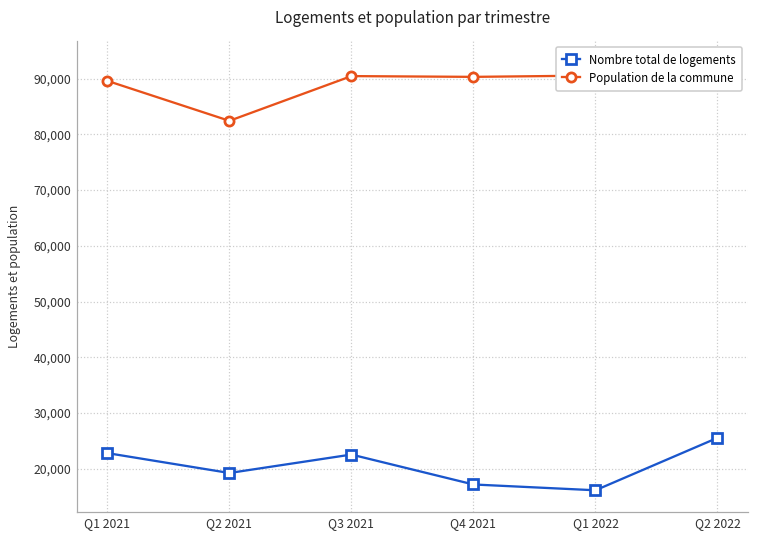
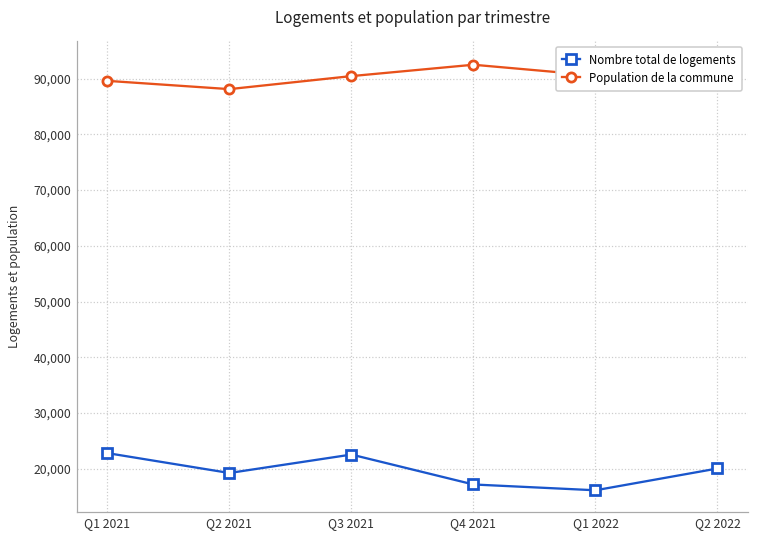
  {
    "Nombre total de logements": {
      "Q1 2021": "23,000",
      "Q2 2021": "19,000",
      "Q3 2021": "23,000",
      "Q4 2021": "17,000",
      "Q1 2022": "16,000",
-     "Q2 2022": "26,000"
+     "Q2 2022": "20,000"
    },
    "Population de la commune": {
      "Q1 2021": "90,000",
-     "Q2 2021": "82,000",
+     "Q2 2021": "88,000",
      "Q3 2021": "90,000",
-     "Q4 2021": "90,000"
+     "Q4 2021": "92,000"
    }
  }
